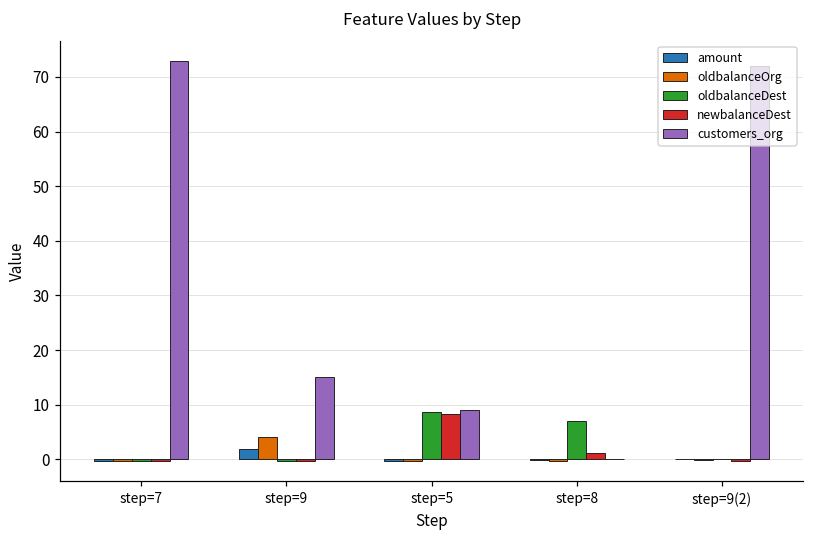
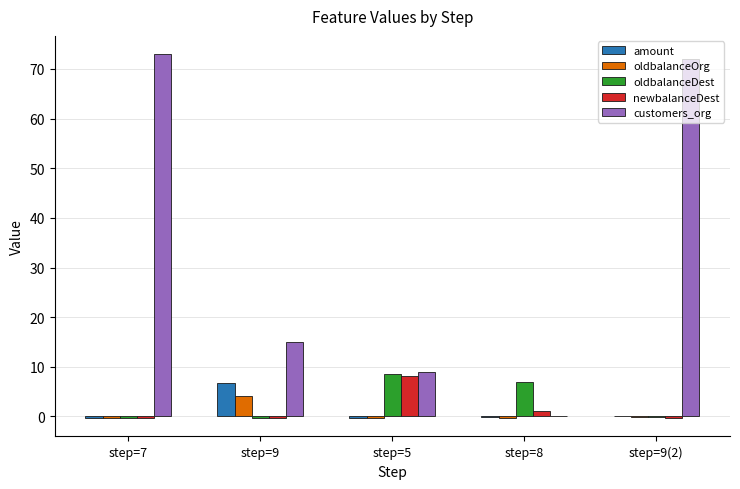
  {
    "amount": {
-     "step=9": 2
+     "step=9": 7
    },
    "oldbalanceOrg": {
      "step=9": 4
    },
    "oldbalanceDest": {
      "step=5": 9,
      "step=8": 7
    },
    "newbalanceDest": {
      "step=5": 8,
      "step=8": 1
    },
    "customers_org": {
      "step=7": 73,
      "step=9": 15,
      "step=5": 9,
      "step=8": 0
    }
  }
